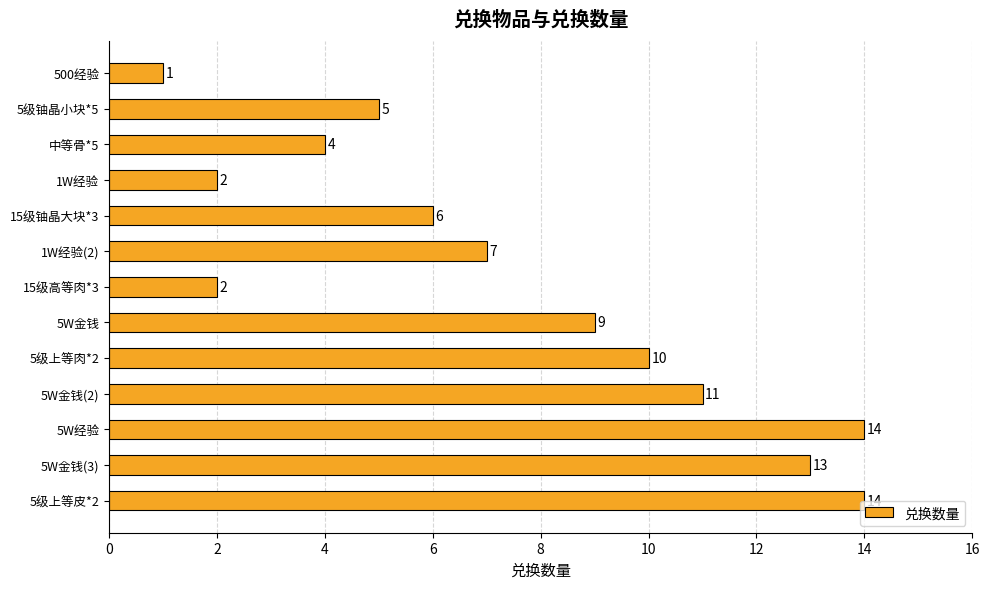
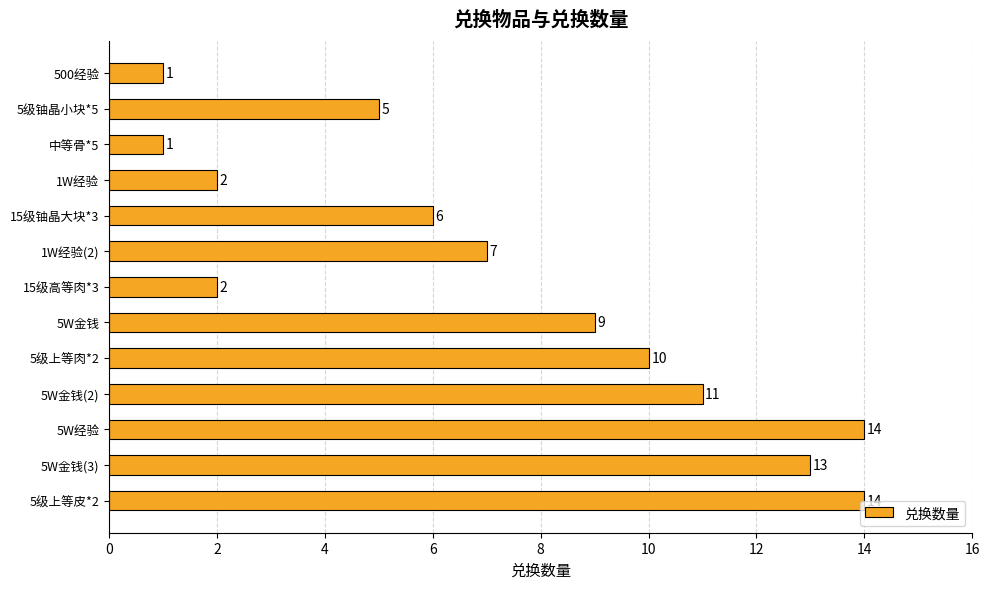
  {
    "500经验": 1,
    "5级铀晶小块*5": 5,
-   "中等骨*5": 4,
+   "中等骨*5": 1,
    "1W经验": 2,
    "15级铀晶大块*3": 6,
    "1W经验(2)": 7,
    "15级高等肉*3": 2,
    "5W金钱": 9,
    "5级上等肉*2": 10,
    "5W金钱(2)": 11,
    "5W经验": 14,
    "5W金钱(3)": 13
  }
